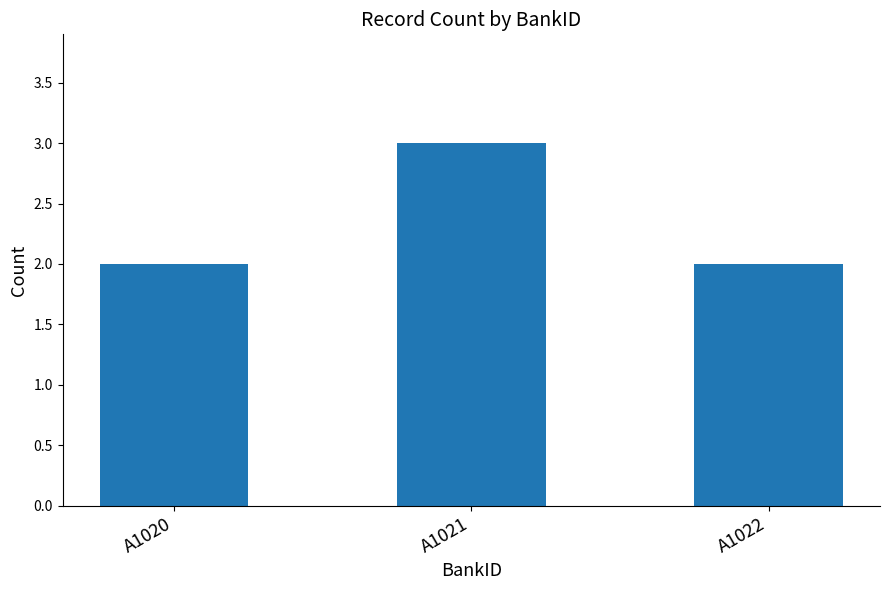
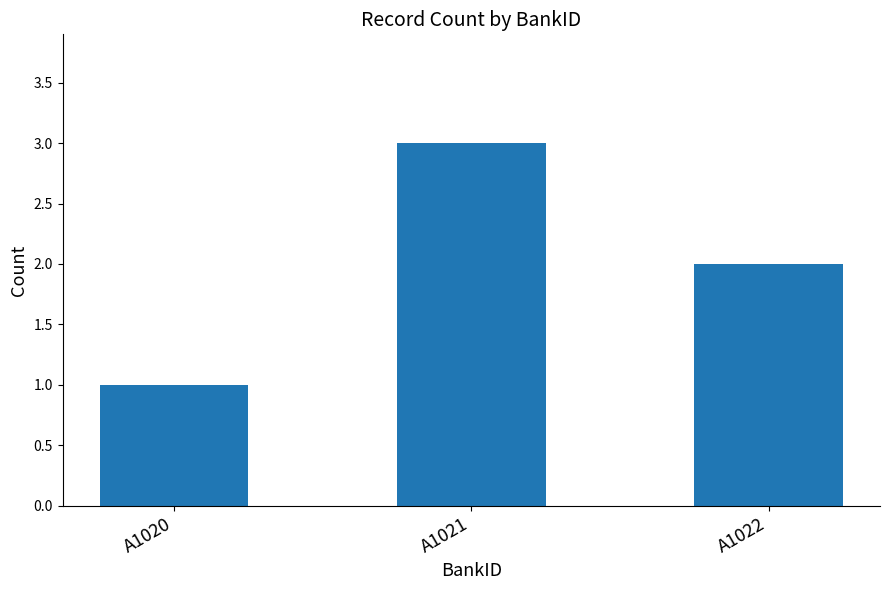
  {
-   "A1020": 2,
+   "A1020": 1,
    "A1021": 3,
    "A1022": 2
  }
